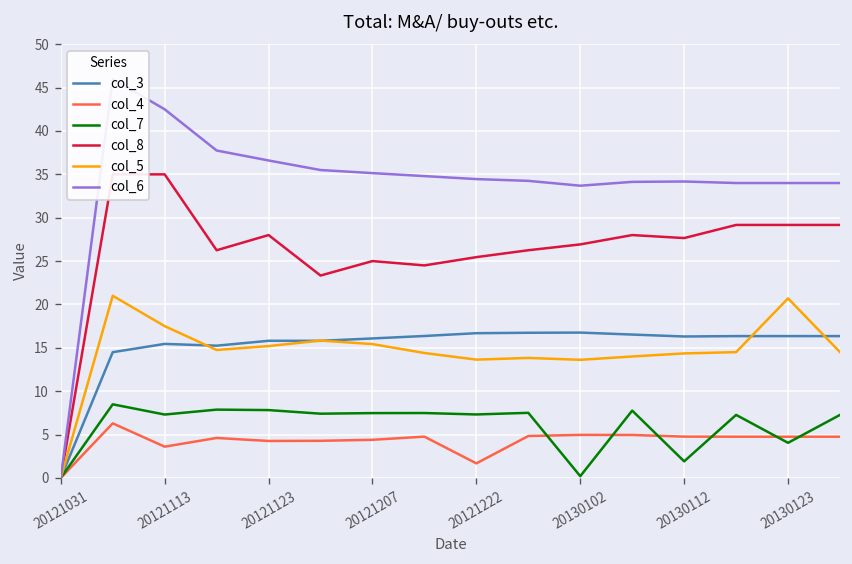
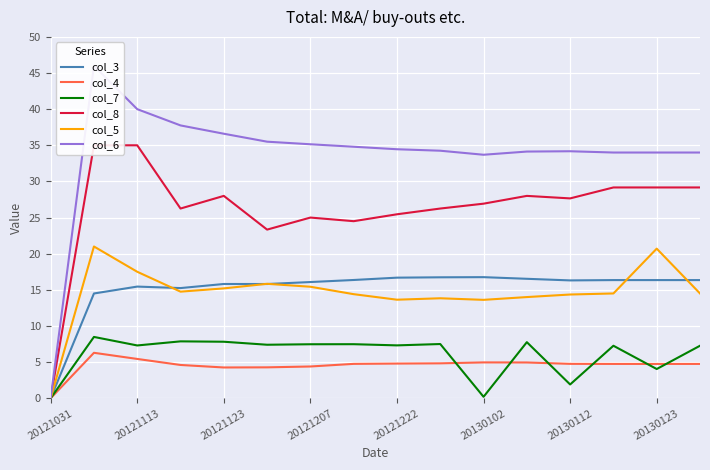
  {
    "col_3": {
      "20121113": 15,
      "20121123": 16,
      "20121207": 16,
      "20121222": 17,
      "20130102": 17,
      "20130112": 16,
      "20130123": 16
    },
    "col_4": {
-     "20121113": 4,
+     "20121113": 5,
      "20121123": 4,
      "20121207": 4,
-     "20121222": 2,
+     "20121222": 5,
      "20130102": 5,
      "20130112": 5,
      "20130123": 5
    },
    "col_7": {
      "20121113": 7,
      "20121123": 8,
      "20121207": 7,
      "20121222": 7,
      "20130102": 0,
      "20130112": 2,
      "20130123": 4
    },
    "col_8": {
      "20121113": 35,
      "20121123": 28,
      "20121207": 25,
      "20121222": 25,
      "20130102": 27,
      "20130112": 28,
      "20130123": 29
    },
    "col_5": {
      "20121113": 18,
      "20121123": 15,
      "20121207": 15,
      "20121222": 14,
      "20130102": 14,
      "20130112": 14,
      "20130123": 21
    },
    "col_6": {
-     "20121113": 43,
+     "20121113": 40,
      "20121123": 37,
      "20121207": 35,
      "20121222": 34,
      "20130102": 34,
      "20130112": 34,
      "20130123": 34
    }
  }
